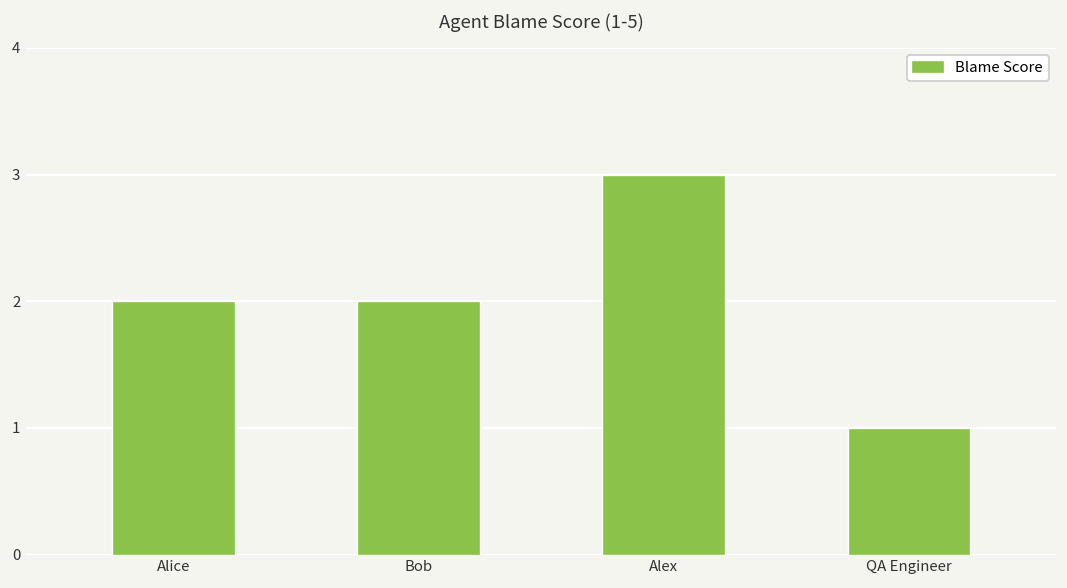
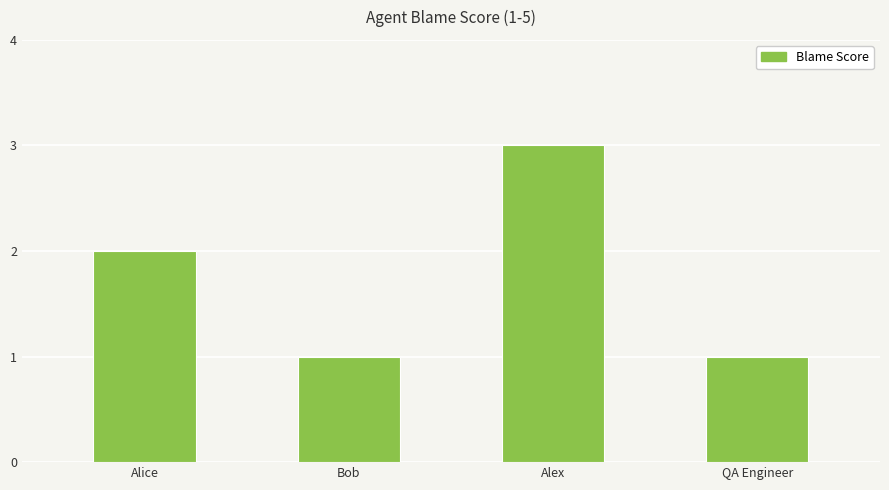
  {
    "Alice": 2,
-   "Bob": 2,
+   "Bob": 1,
    "Alex": 3,
    "QA Engineer": 1
  }
